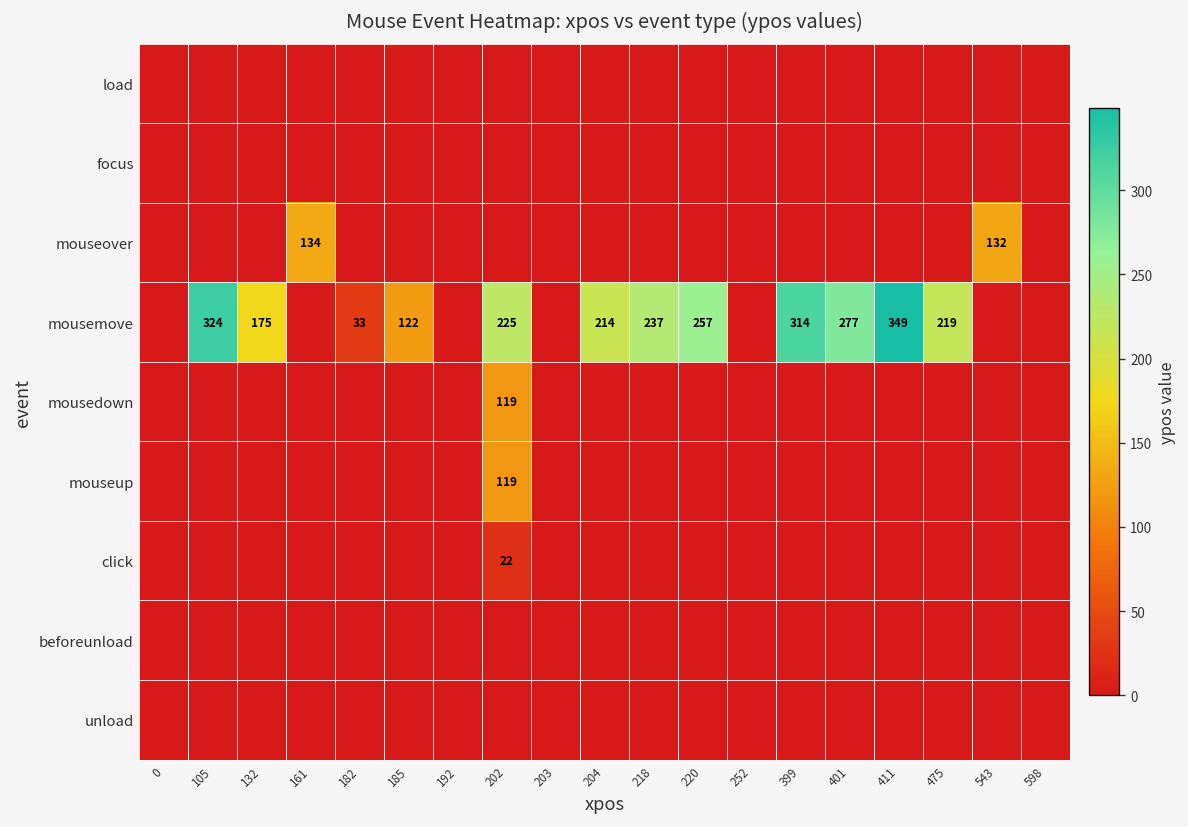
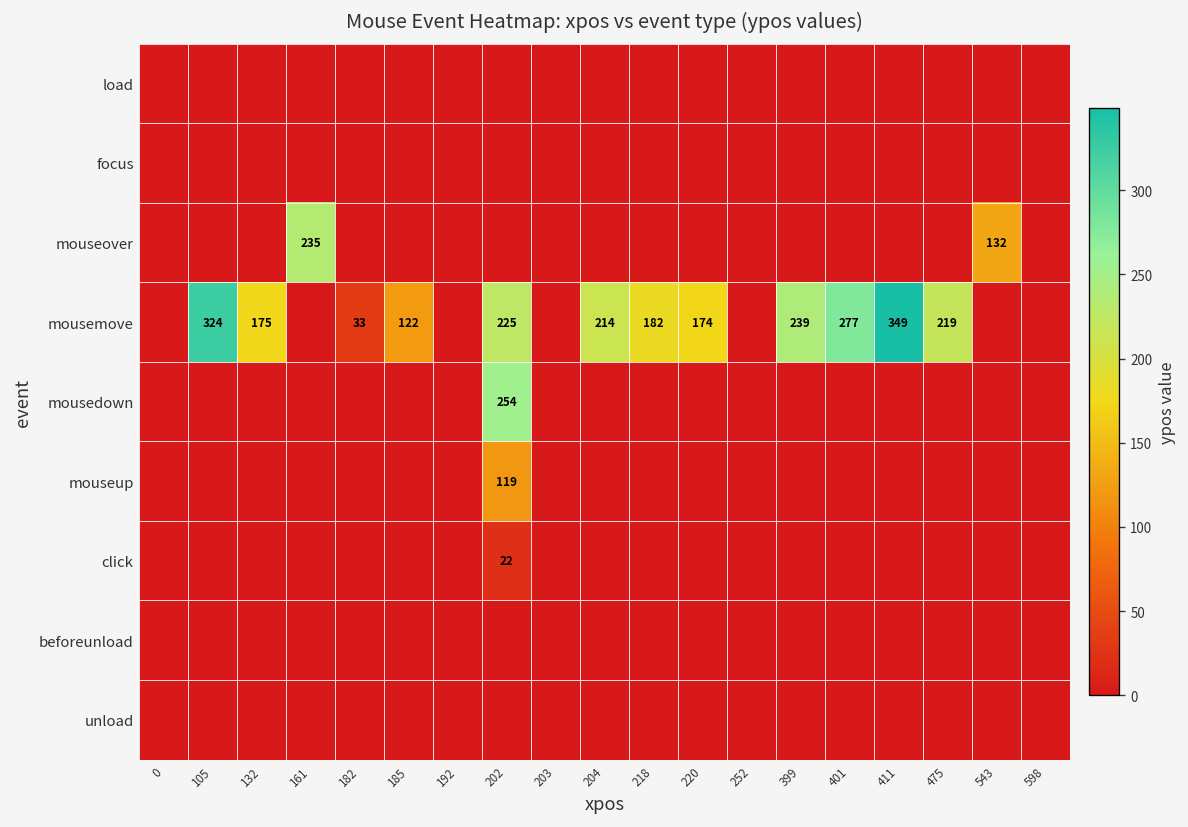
  {
    "mouseover": {
-     "161": 134,
+     "161": 235,
      "543": 132
    },
    "mousemove": {
      "105": 324,
      "132": 175,
      "182": 33,
      "185": 122,
      "202": 225,
      "204": 214,
-     "218": 237,
-     "220": 257,
-     "399": 314,
+     "218": 182,
+     "220": 174,
+     "399": 239,
      "401": 277,
      "411": 349,
      "475": 219
    },
    "mousedown": {
-     "202": 119
+     "202": 254
    },
    "mouseup": {
      "202": 119
    },
    "click": {
      "202": 22
    }
  }
